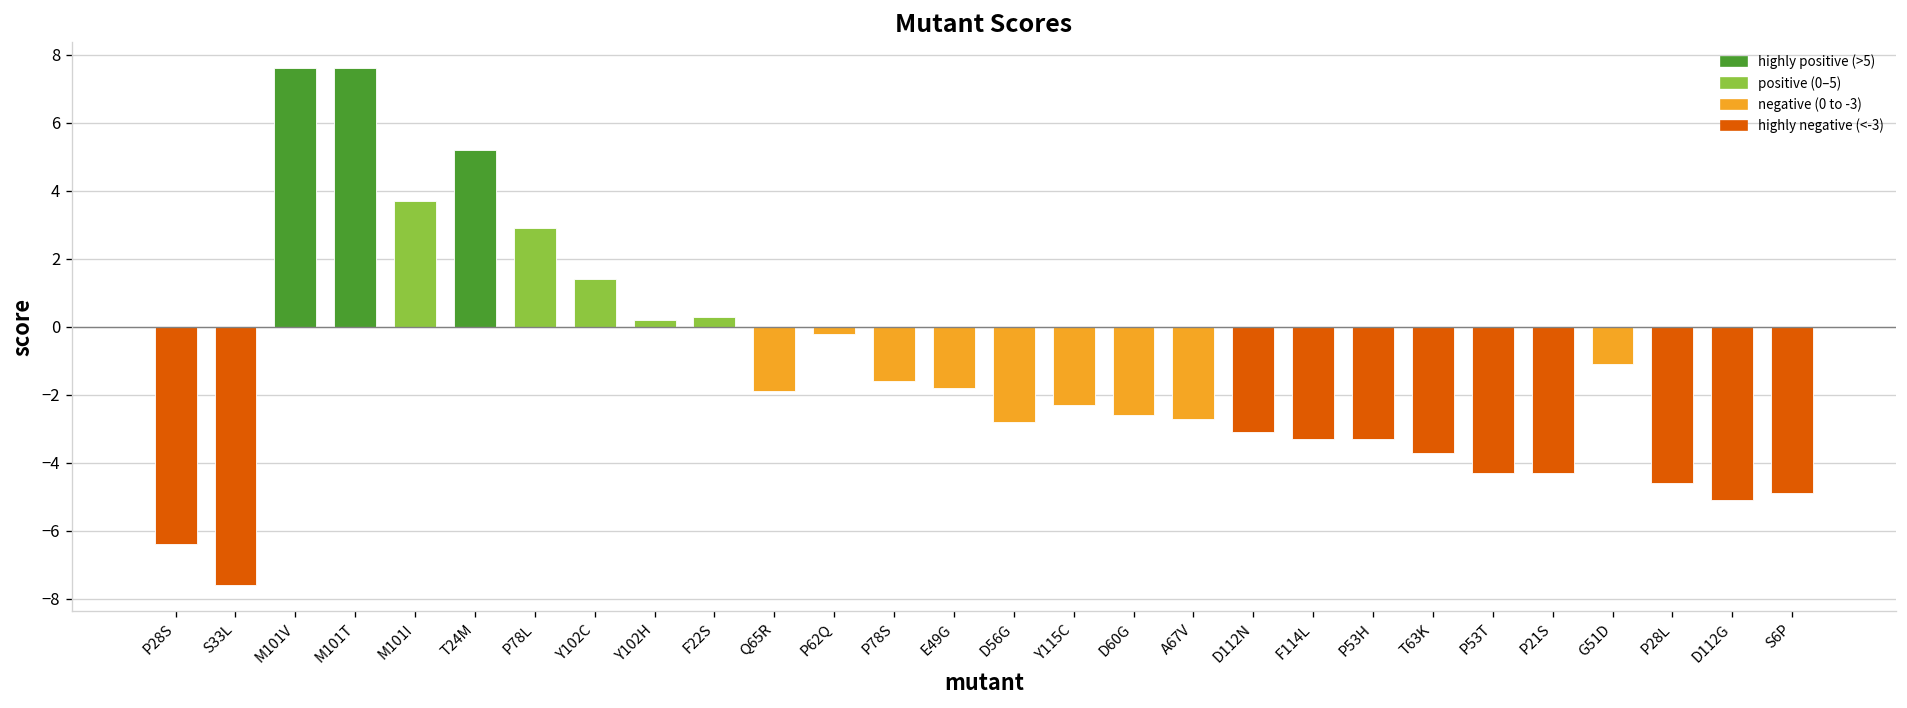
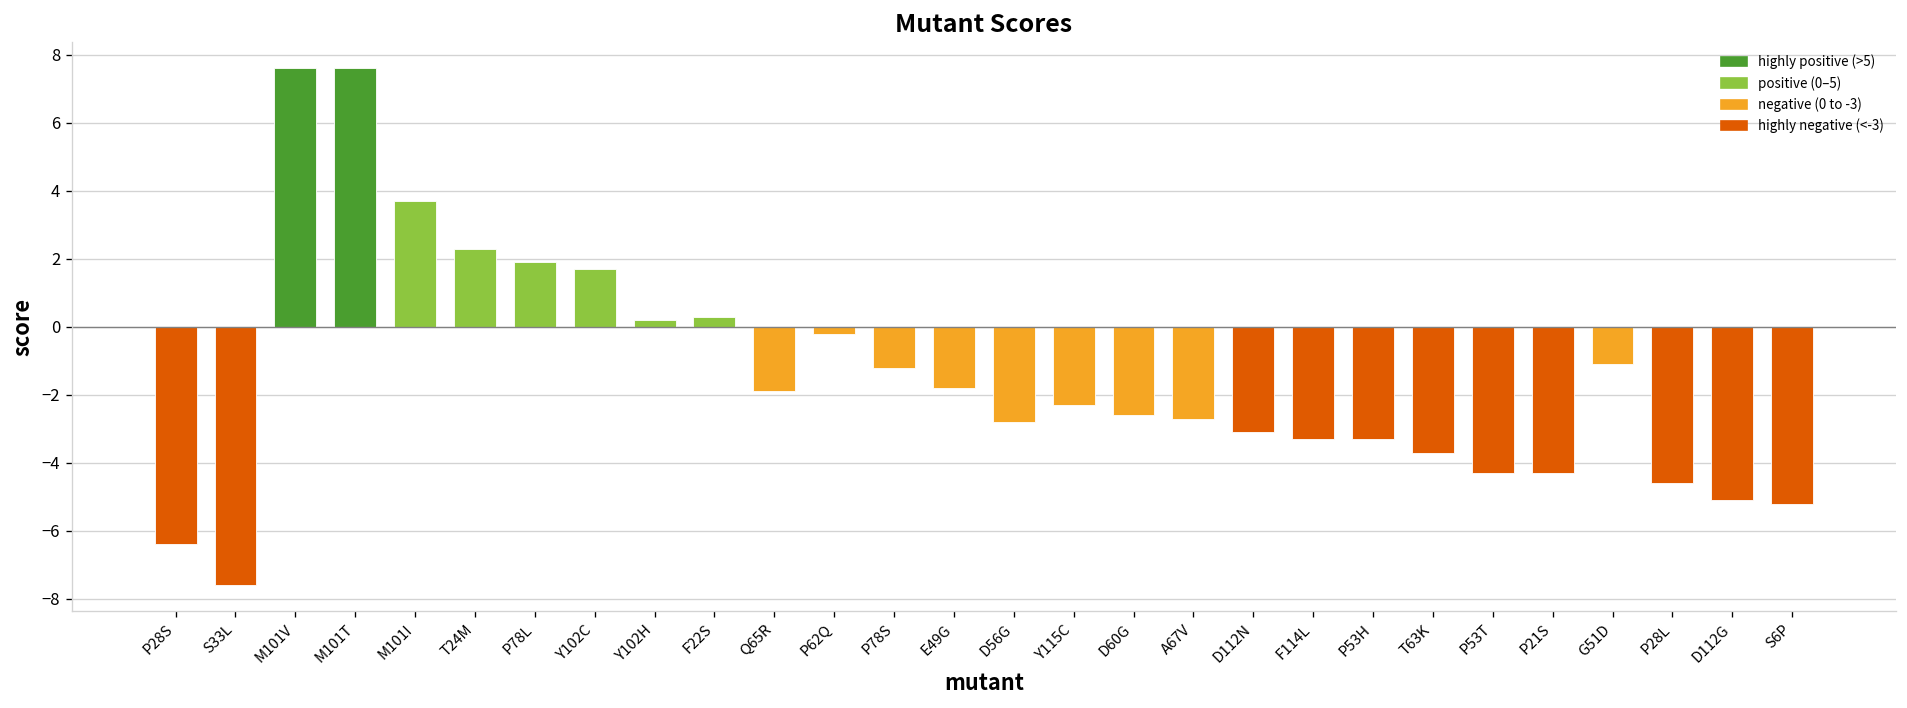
  {
    "P28S": -6.4,
    "S33L": -7.6,
    "M101V": 7.6,
    "M101T": 7.6,
    "M101I": 3.7,
-   "T24M": 5.2,
-   "P78L": 2.9,
-   "Y102C": 1.4,
+   "T24M": 2.3,
+   "P78L": 1.9,
+   "Y102C": 1.7,
    "Y102H": 0.2,
    "F22S": 0.3,
    "Q65R": -1.9,
    "P62Q": -0.2,
-   "P78S": -1.6,
+   "P78S": -1.2,
    "E49G": -1.8,
    "D56G": -2.8,
    "Y115C": -2.3,
    "D60G": -2.6,
    "A67V": -2.7,
    "D112N": -3.1,
    "F114L": -3.3,
    "P53H": -3.3,
    "T63K": -3.7,
    "P53T": -4.3,
    "P21S": -4.3,
    "G51D": -1.1,
    "P28L": -4.6,
    "D112G": -5.1,
-   "S6P": -4.9
+   "S6P": -5.2
  }
